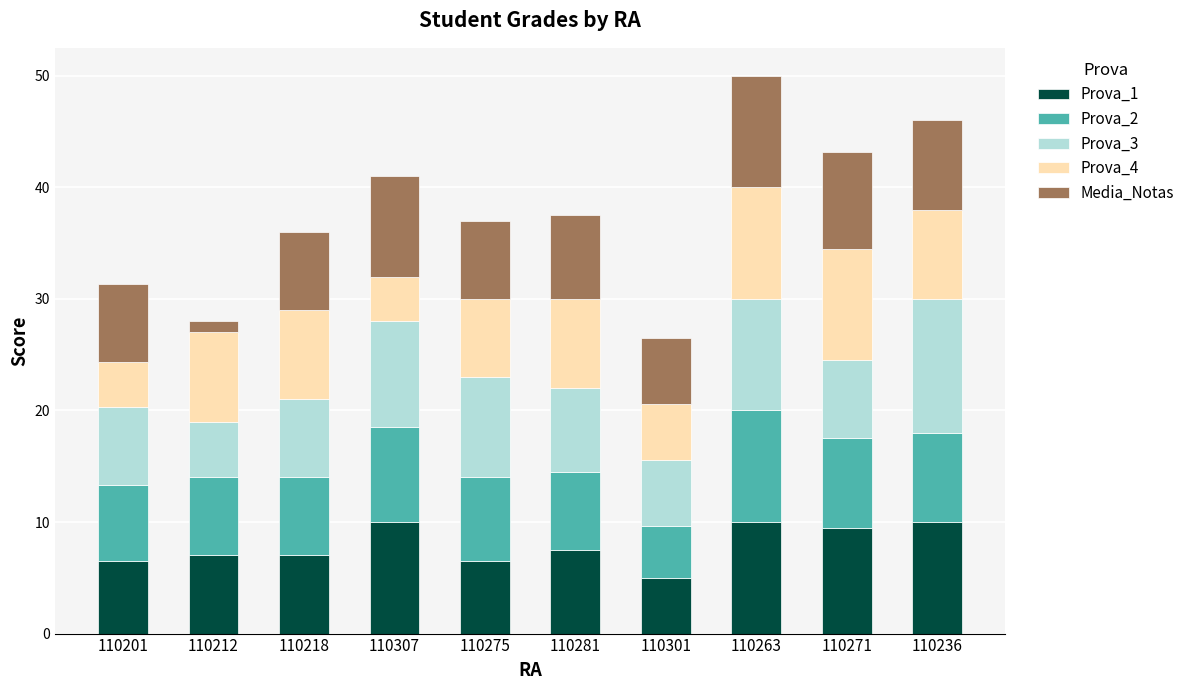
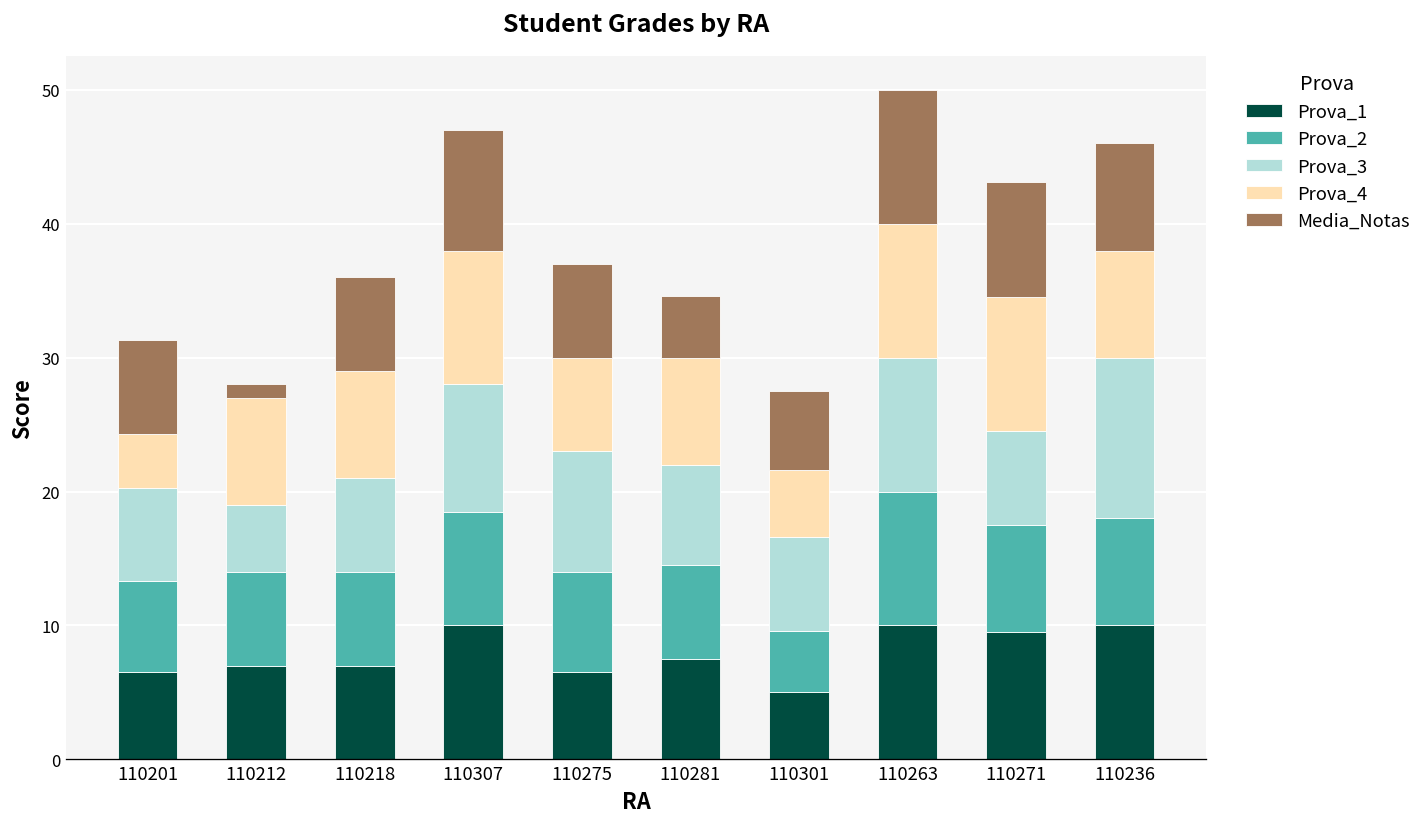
  {
    "Prova_1": {
      "110201": 6.5,
      "110212": 7.0,
      "110218": 7.0,
      "110307": 10.0,
      "110275": 6.5,
      "110281": 7.5,
      "110301": 5.0,
      "110263": 10.0,
      "110271": 9.5,
      "110236": 10.0
    },
    "Prova_2": {
      "110201": 6.8,
      "110212": 7.0,
      "110218": 7.0,
      "110307": 8.5,
      "110275": 7.5,
      "110281": 7.0,
      "110301": 4.6,
      "110263": 10.0,
      "110271": 8.0,
      "110236": 8.0
    },
    "Prova_3": {
      "110201": 7,
      "110212": 5,
      "110218": 7,
      "110307": 9.5,
      "110275": 9,
      "110281": 7.5,
-     "110301": 6,
+     "110301": 7,
      "110263": 10,
      "110271": 7,
      "110236": 12
    },
    "Prova_4": {
      "110201": 4,
      "110212": 8,
      "110218": 8,
-     "110307": 4,
+     "110307": 10,
      "110275": 7,
      "110281": 8,
      "110301": 5,
      "110263": 10,
      "110271": 10,
      "110236": 8
    },
    "Media_Notas": {
      "110201": 7.0,
      "110212": 1.0,
      "110218": 7.0,
      "110307": 9.0,
      "110275": 7.0,
-     "110281": 7.5,
+     "110281": 4.6,
      "110301": 5.9,
      "110263": 10.0,
      "110271": 8.6,
      "110236": 8.0
    }
  }
